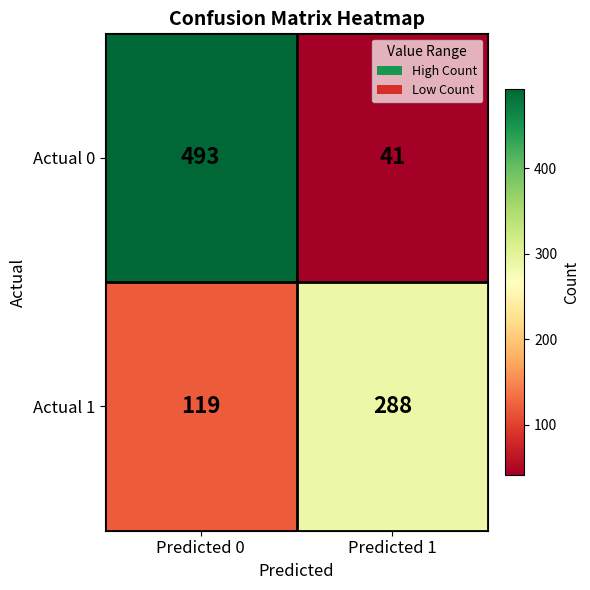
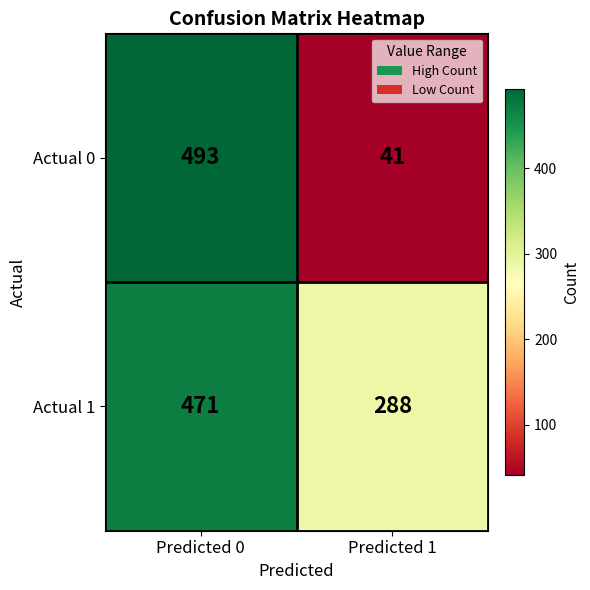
  {
    "Actual 0": {
      "Predicted 0": 493,
      "Predicted 1": 41
    },
    "Actual 1": {
-     "Predicted 0": 119,
+     "Predicted 0": 471,
      "Predicted 1": 288
    }
  }
